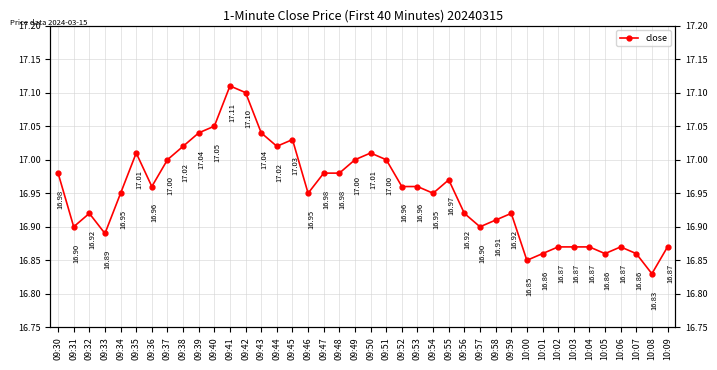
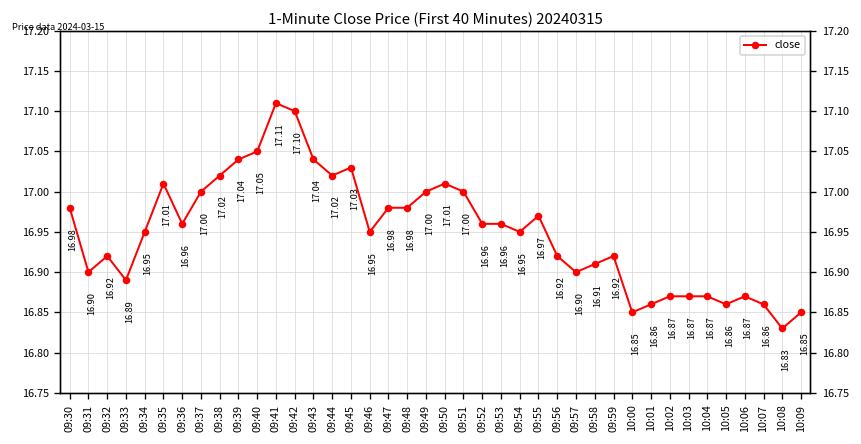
  {
    "09:30": 16.98,
    "09:31": 16.90,
    "09:32": 16.92,
    "09:33": 16.89,
    "09:34": 16.95,
    "09:35": 17.01,
    "09:36": 16.96,
    "09:37": 17.00,
    "09:38": 17.02,
    "09:39": 17.04,
    "09:40": 17.05,
    "09:41": 17.11,
    "09:42": 17.10,
    "09:43": 17.04,
    "09:44": 17.02,
    "09:45": 17.03,
    "09:46": 16.95,
    "09:47": 16.98,
    "09:48": 16.98,
    "09:49": 17.00,
    "09:50": 17.01,
    "09:51": 17.00,
    "09:52": 16.96,
    "09:53": 16.96,
    "09:54": 16.95,
    "09:55": 16.97,
    "09:56": 16.92,
    "09:57": 16.90,
    "09:58": 16.91,
    "09:59": 16.92,
    "10:00": 16.85,
    "10:01": 16.86,
    "10:02": 16.87,
    "10:03": 16.87,
    "10:04": 16.87,
    "10:05": 16.86,
    "10:06": 16.87,
    "10:07": 16.86,
    "10:08": 16.83,
-   "10:09": 16.87
+   "10:09": 16.85
  }
